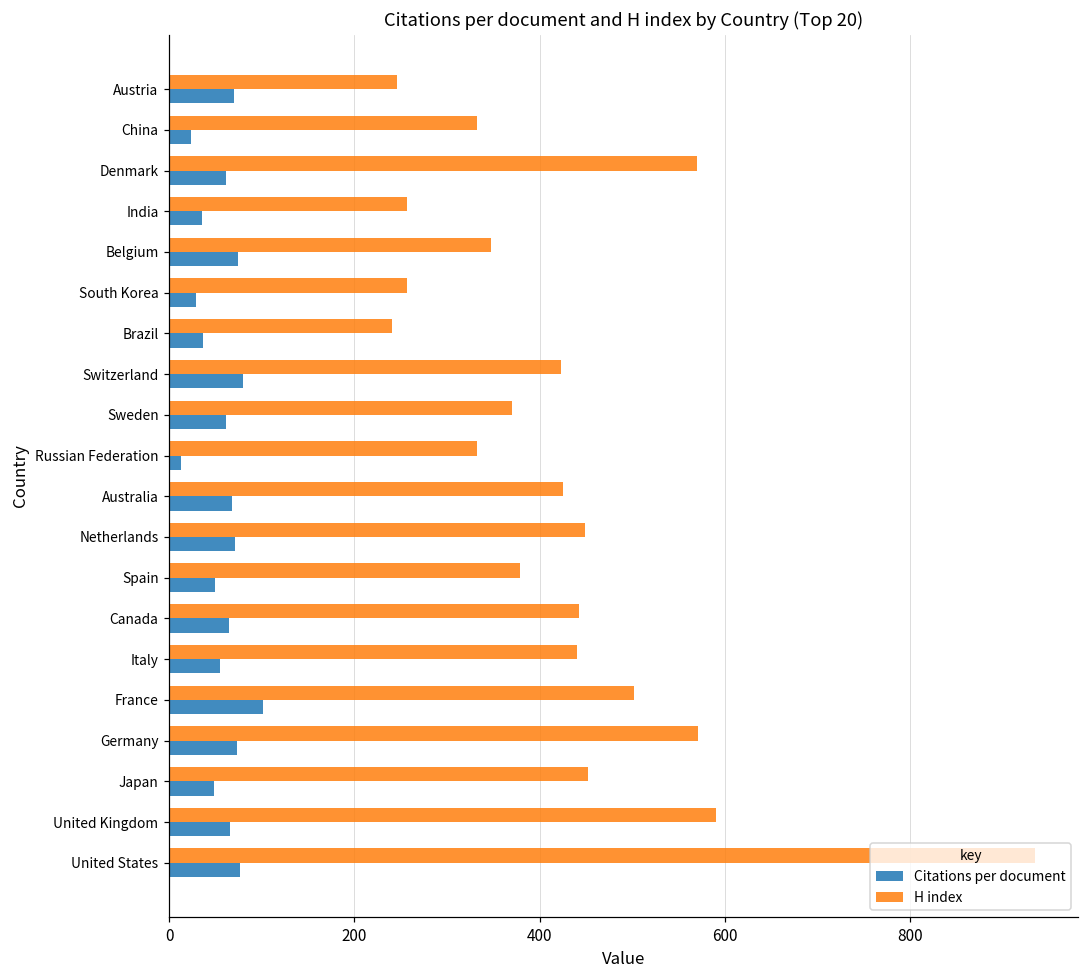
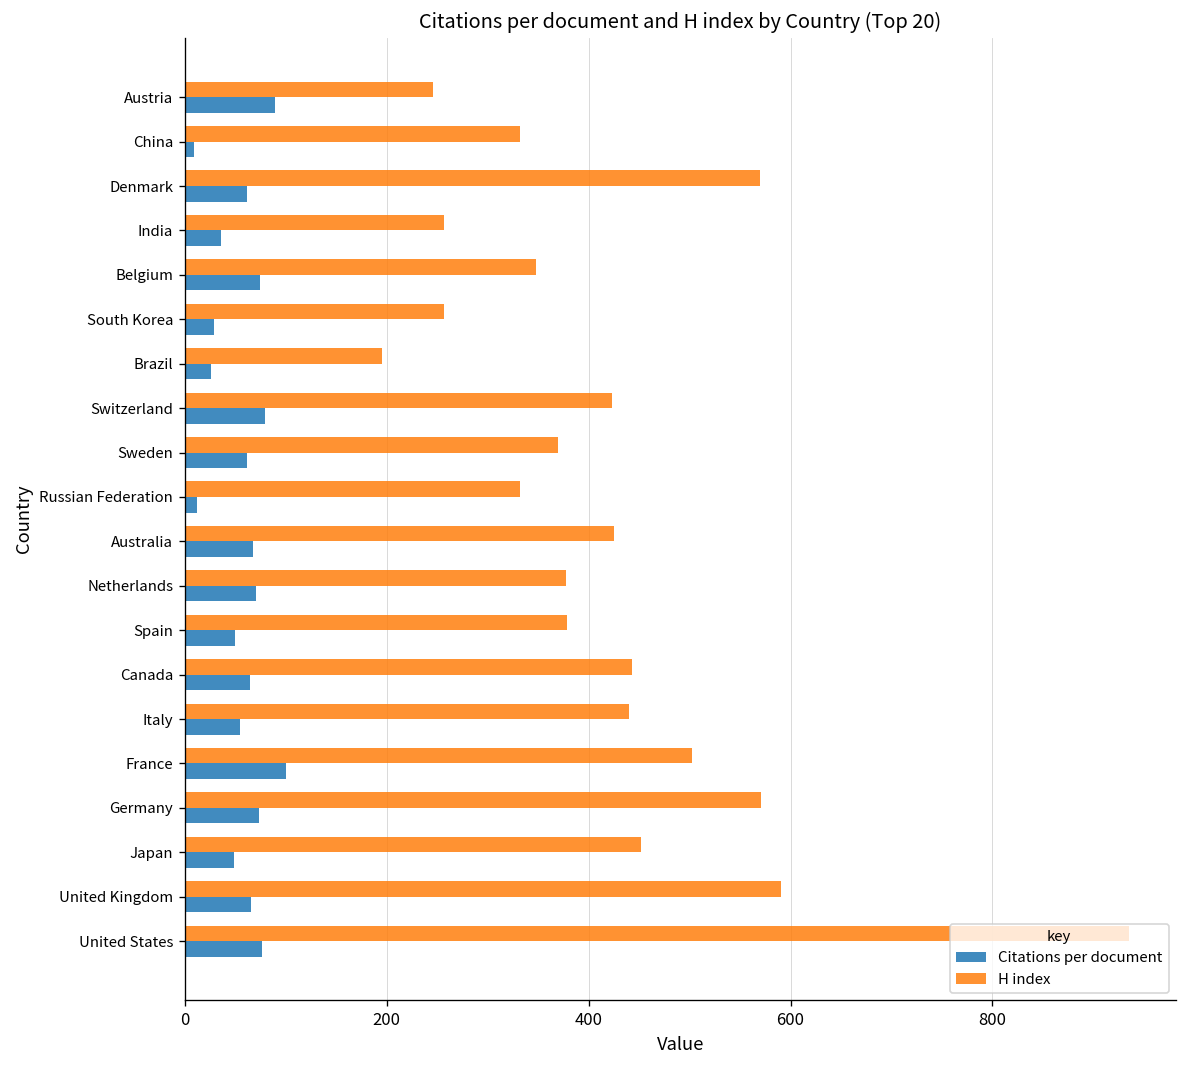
  {
    "Citations per document": {
-     "Austria": 70,
-     "China": 20,
+     "Austria": 90,
+     "China": 10,
      "Denmark": 60,
      "India": 40,
      "Belgium": 70,
      "South Korea": 30,
-     "Brazil": 40,
+     "Brazil": 30,
      "Switzerland": 80,
      "Sweden": 60,
      "Russian Federation": 10,
      "Australia": 70,
      "Netherlands": 70,
      "Spain": 50,
      "Canada": 60,
      "Italy": 50,
      "France": 100,
      "Germany": 70,
      "Japan": 50,
      "United Kingdom": 70,
      "United States": 80
    },
    "H index": {
      "Austria": 250,
      "China": 330,
      "Denmark": 570,
      "India": 260,
      "Belgium": 350,
      "South Korea": 260,
-     "Brazil": 240,
+     "Brazil": 200,
      "Switzerland": 420,
      "Sweden": 370,
      "Russian Federation": 330,
      "Australia": 430,
-     "Netherlands": 450,
+     "Netherlands": 380,
      "Spain": 380,
      "Canada": 440,
      "Italy": 440,
      "France": 500,
      "Germany": 570,
      "Japan": 450,
      "United Kingdom": 590
    }
  }
